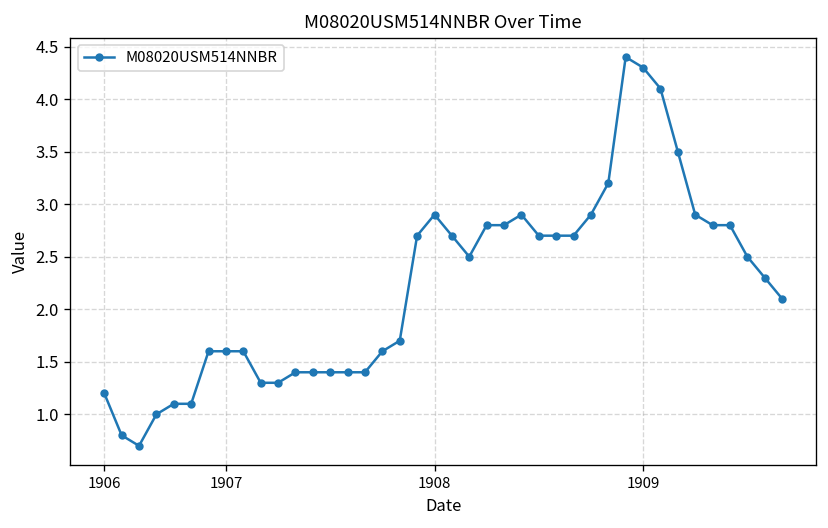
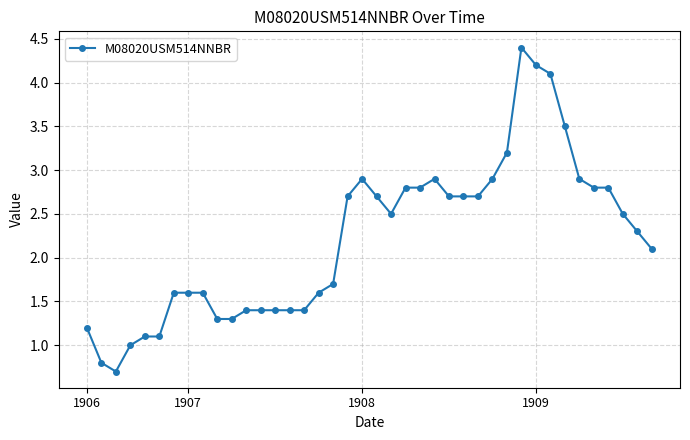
  {
    "1906": 1.2,
    "1907": 1.6,
    "1908": 2.9,
-   "1909": 4.3
+   "1909": 4.2
  }
